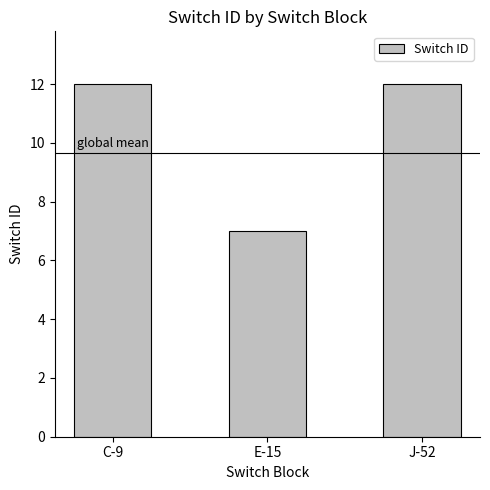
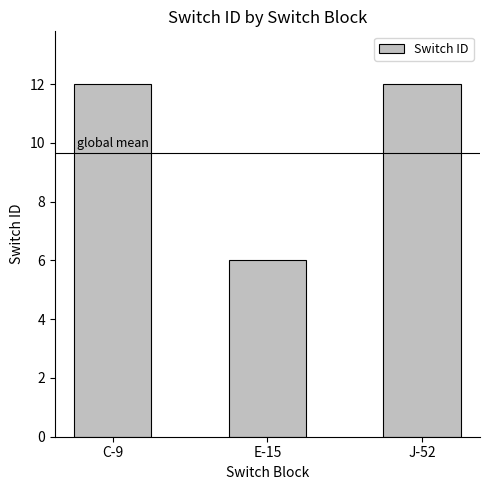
  {
    "C-9": 12,
-   "E-15": 7,
+   "E-15": 6,
    "J-52": 12
  }
